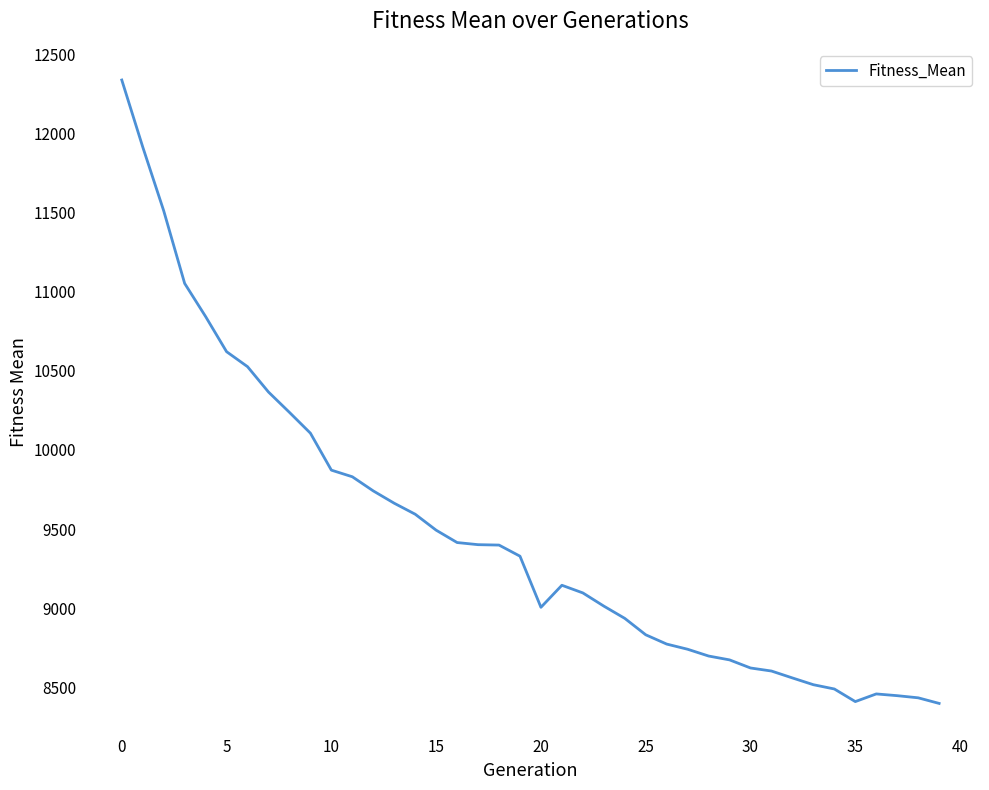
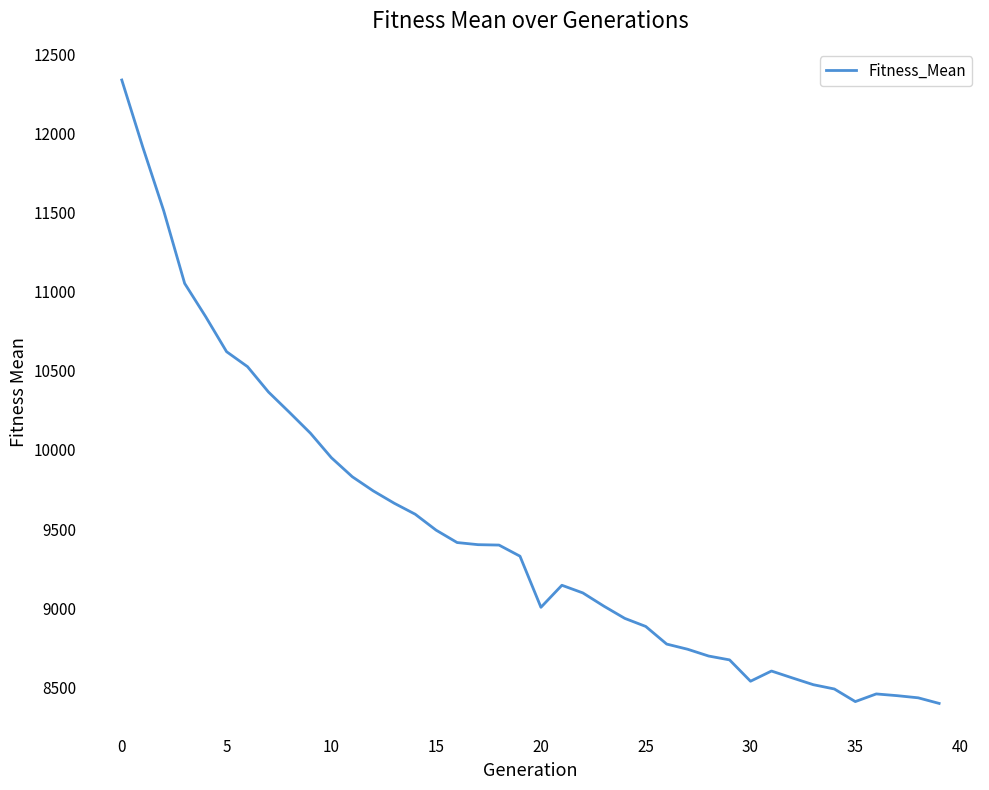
  {
    "0": 12340,
    "5": 10620,
-   "10": 9870,
+   "10": 9950,
    "15": 9490,
    "20": 9010,
-   "25": 8830,
-   "30": 8620,
+   "25": 8880,
+   "30": 8540,
    "35": 8410
  }
